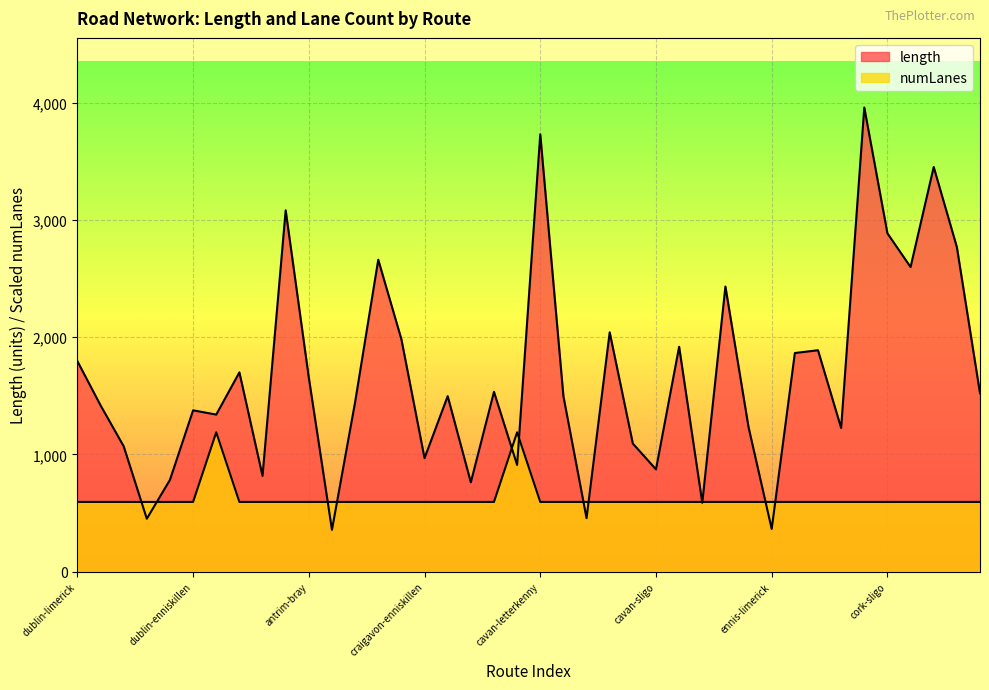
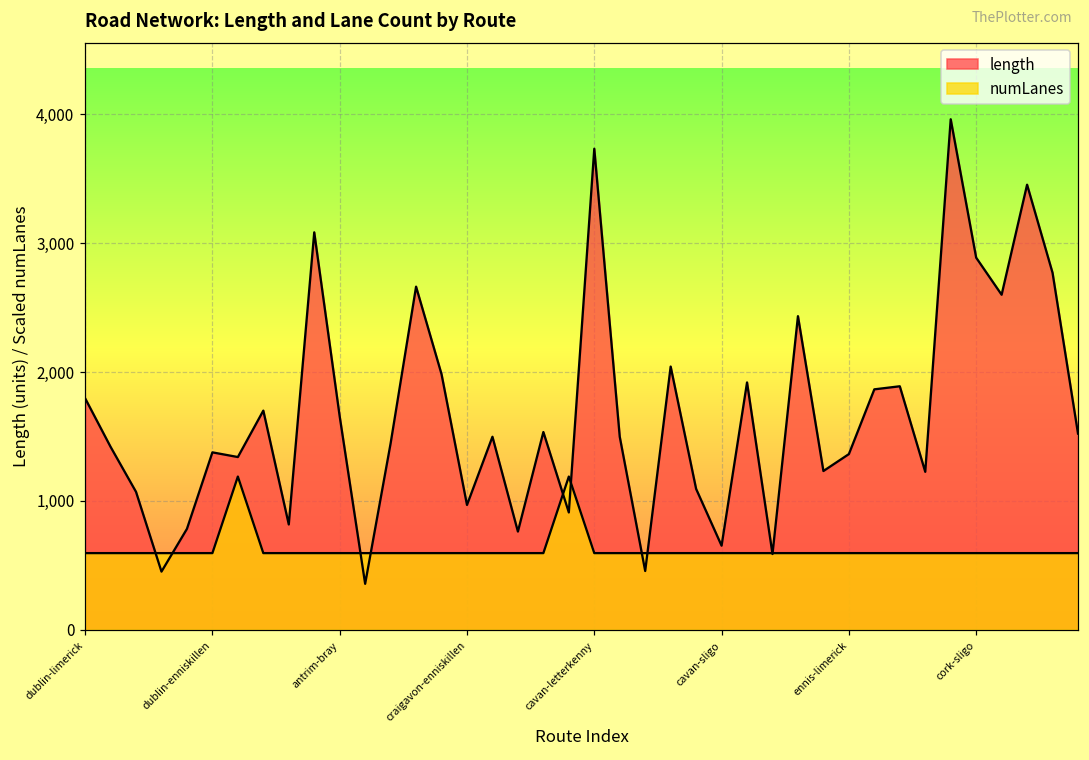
  {
    "length": {
      "dublin-limerick": "1,800",
      "dublin-enniskillen": "1,380",
      "antrim-bray": "1,660",
      "craigavon-enniskillen": "970",
      "cavan-letterkenny": "3,730",
-     "cavan-sligo": "870",
-     "ennis-limerick": "360",
+     "cavan-sligo": "650",
+     "ennis-limerick": "1,360",
      "cork-sligo": "2,890"
    },
    "numLanes": {
      "dublin-limerick": "590",
      "dublin-enniskillen": "590",
      "antrim-bray": "590",
      "craigavon-enniskillen": "590",
      "cavan-letterkenny": "590",
      "cavan-sligo": "590",
      "ennis-limerick": "590",
      "cork-sligo": "590"
    }
  }
